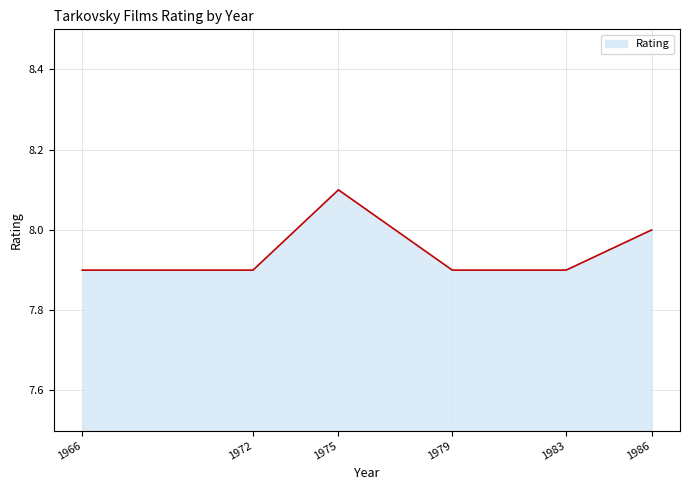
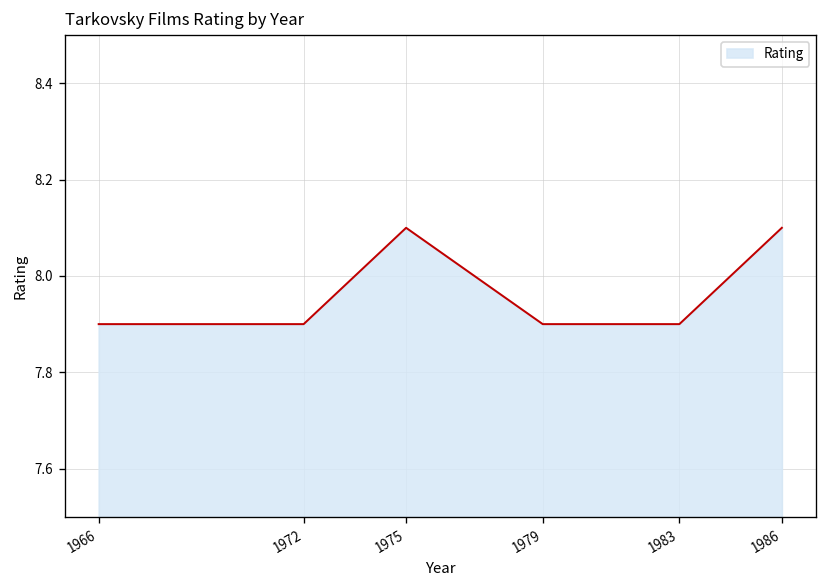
  {
    "1966": 7.9,
    "1972": 7.9,
    "1975": 8.1,
    "1979": 7.9,
    "1983": 7.9,
-   "1986": 8.0
+   "1986": 8.1
  }
